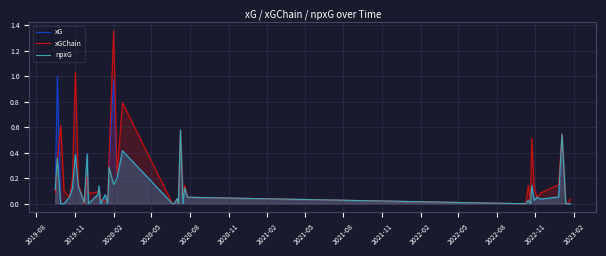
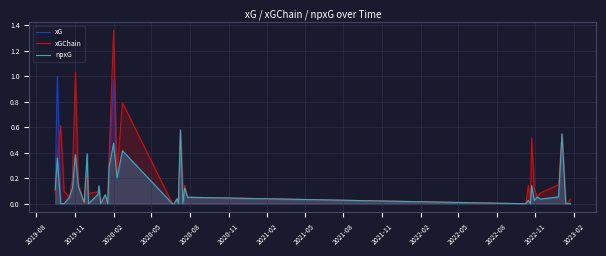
  {
    "xG": {
      "2020-02": 0.97
    },
    "xGChain": {
      "2020-02": 1.36
    },
    "npxG": {
-     "2020-02": 0.15
+     "2020-02": 0.47
    }
  }
